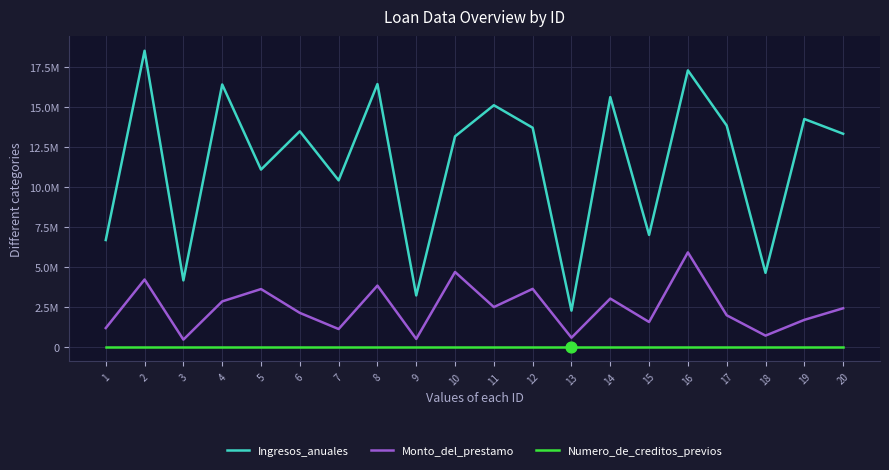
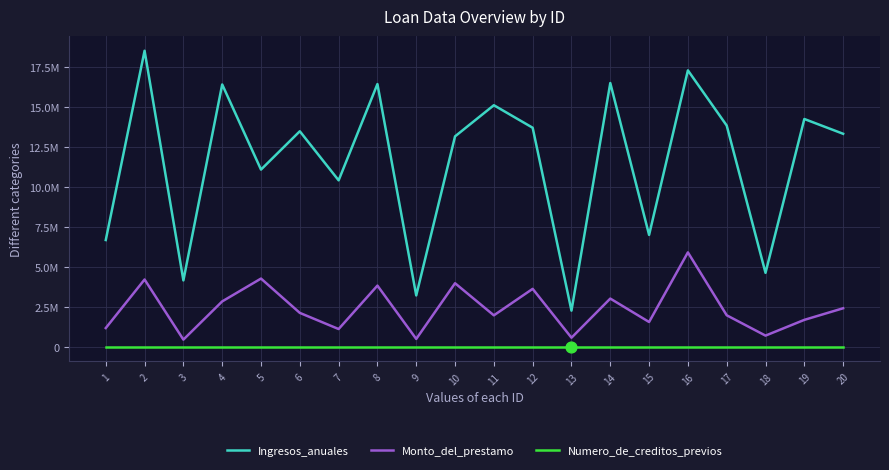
  {
    "Ingresos_anuales": {
      "1": 6700000,
      "2": 18500000,
      "3": 4100000,
      "4": 16400000,
      "5": 11100000,
      "6": 13500000,
      "7": 10400000,
      "8": 16400000,
      "9": 3200000,
      "10": 13100000,
      "11": 15100000,
      "12": 13700000,
      "13": 2200000,
-     "14": 15600000,
+     "14": 16500000,
      "15": 7000000,
      "16": 17300000,
      "17": 13800000,
      "18": 4600000,
      "19": 14200000,
      "20": 13300000
    },
    "Monto_del_prestamo": {
      "1": 1200000,
      "2": 4200000,
      "3": 400000,
      "4": 2800000,
-     "5": 3600000,
+     "5": 4300000,
      "6": 2100000,
      "7": 1100000,
      "8": 3800000,
      "9": 500000,
-     "10": 4700000,
-     "11": 2500000,
+     "10": 4000000,
+     "11": 2000000,
      "12": 3600000,
      "13": 600000,
      "14": 3000000,
      "15": 1500000,
      "16": 5900000,
      "17": 2000000,
      "18": 700000,
      "19": 1700000,
      "20": 2400000
    }
  }
